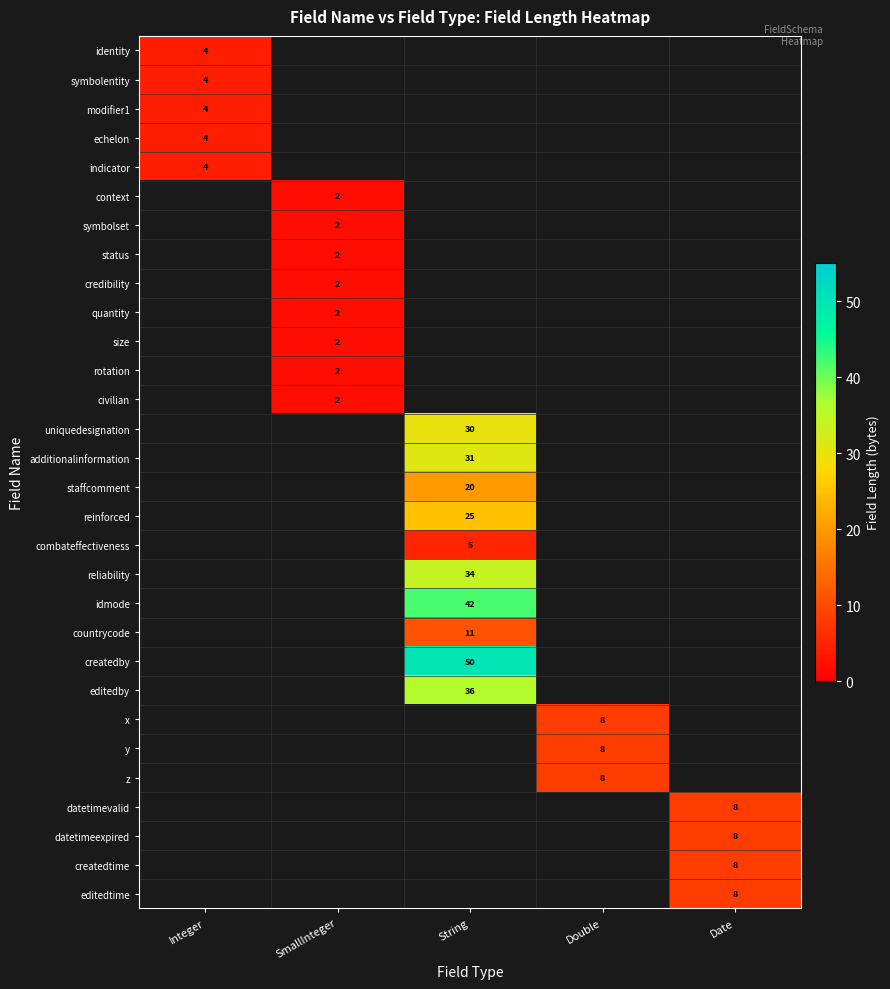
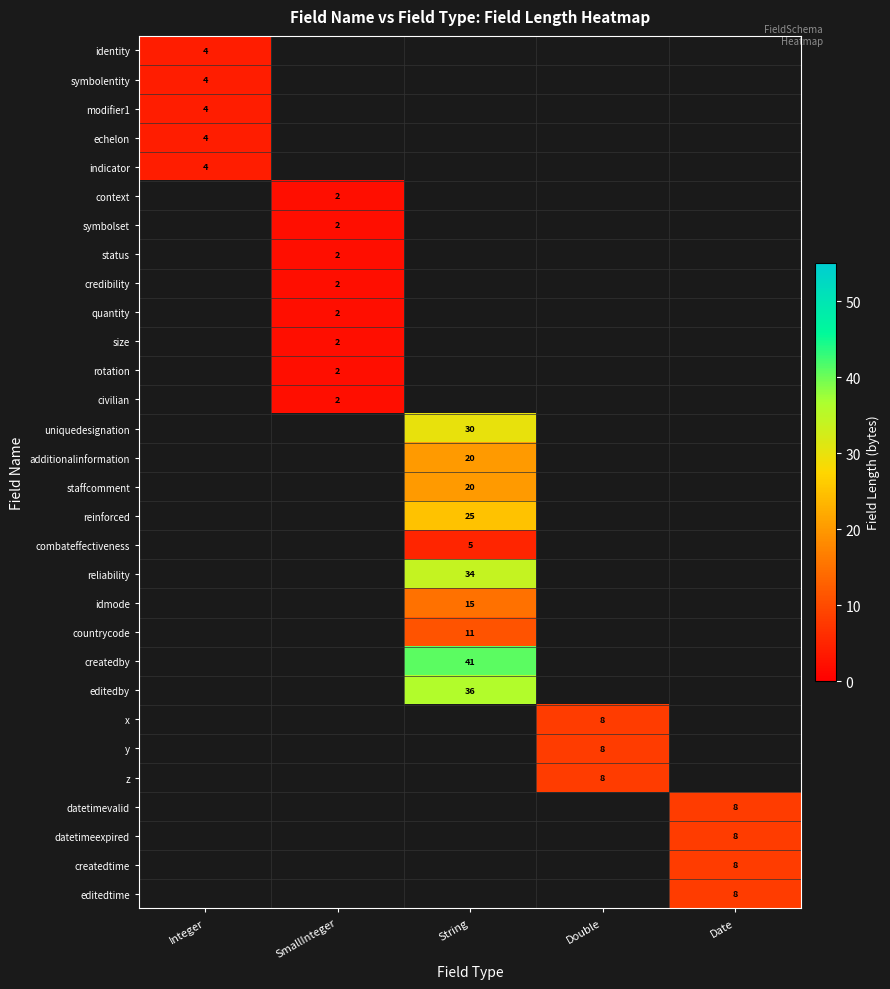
  {
    "identity": {
      "Integer": 4
    },
    "symbolentity": {
      "Integer": 4
    },
    "modifier1": {
      "Integer": 4
    },
    "echelon": {
      "Integer": 4
    },
    "indicator": {
      "Integer": 4
    },
    "context": {
      "SmallInteger": 2
    },
    "symbolset": {
      "SmallInteger": 2
    },
    "status": {
      "SmallInteger": 2
    },
    "credibility": {
      "SmallInteger": 2
    },
    "quantity": {
      "SmallInteger": 2
    },
    "size": {
      "SmallInteger": 2
    },
    "rotation": {
      "SmallInteger": 2
    },
    "civilian": {
      "SmallInteger": 2
    },
    "uniquedesignation": {
      "String": 30
    },
    "additionalinformation": {
-     "String": 31
+     "String": 20
    },
    "staffcomment": {
      "String": 20
    },
    "reinforced": {
      "String": 25
    },
    "combateffectiveness": {
      "String": 5
    },
    "reliability": {
      "String": 34
    },
    "idmode": {
-     "String": 42
+     "String": 15
    },
    "countrycode": {
      "String": 11
    },
    "createdby": {
-     "String": 50
+     "String": 41
    },
    "editedby": {
      "String": 36
    },
    "x": {
      "Double": 8
    },
    "y": {
      "Double": 8
    },
    "z": {
      "Double": 8
    },
    "datetimevalid": {
      "Date": 8
    },
    "datetimeexpired": {
      "Date": 8
    },
    "createdtime": {
      "Date": 8
    },
    "editedtime": {
      "Date": 8
    }
  }
